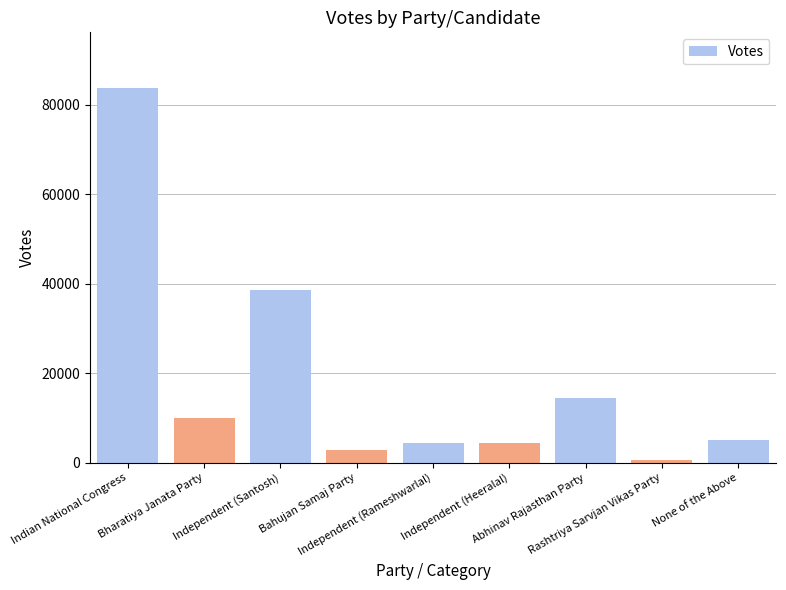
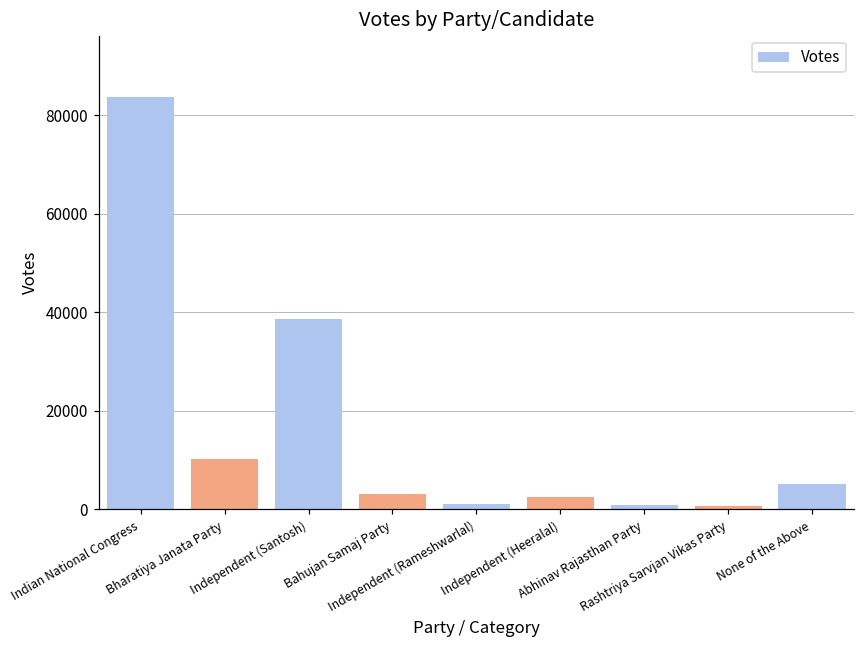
  {
    "Indian National Congress": 84000,
    "Bharatiya Janata Party": 10000,
    "Independent (Santosh)": 39000,
    "Bahujan Samaj Party": 3000,
-   "Independent (Rameshwarlal)": 4000,
-   "Independent (Heeralal)": 4000,
-   "Abhinav Rajasthan Party": 14000,
+   "Independent (Rameshwarlal)": 1000,
+   "Independent (Heeralal)": 2000,
+   "Abhinav Rajasthan Party": 1000,
    "Rashtriya Sarvjan Vikas Party": 1000,
    "None of the Above": 5000
  }
